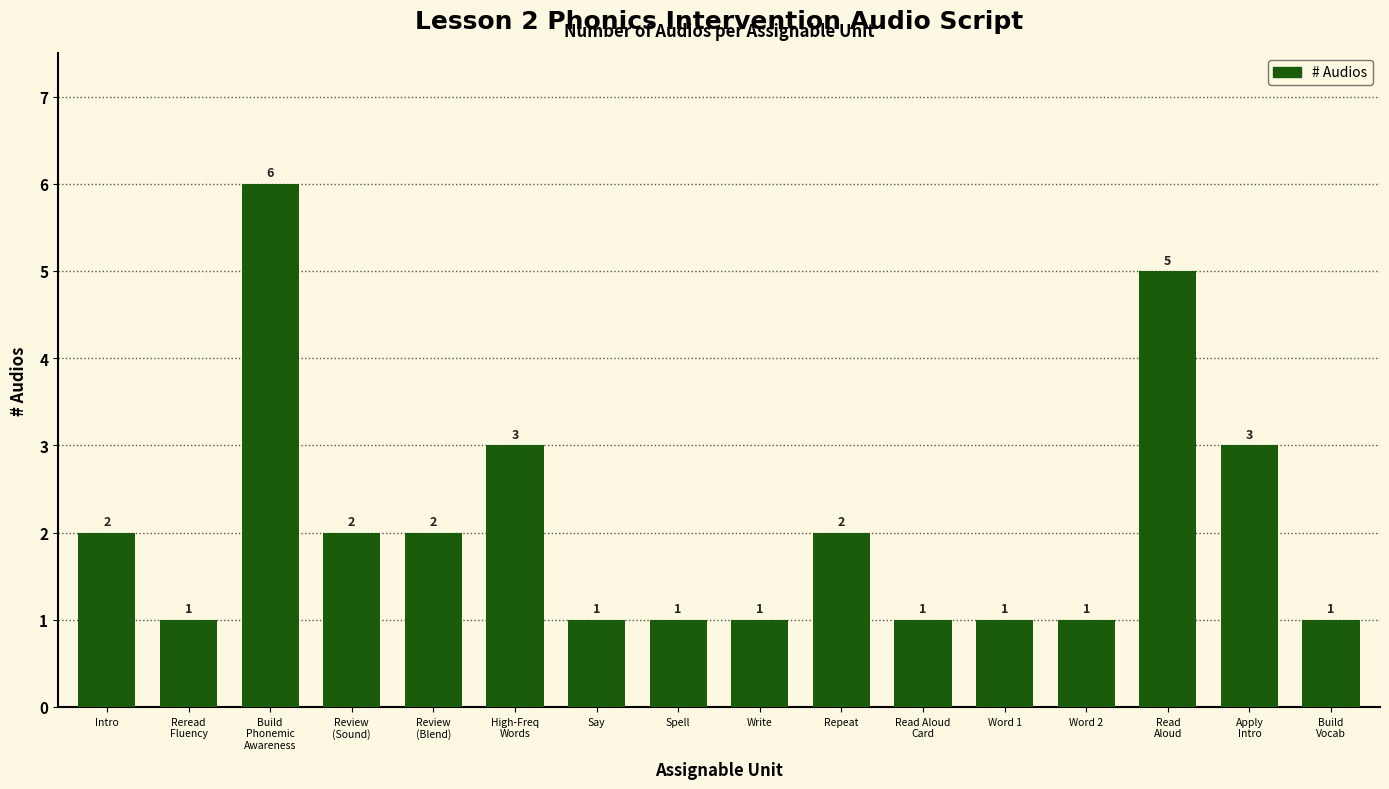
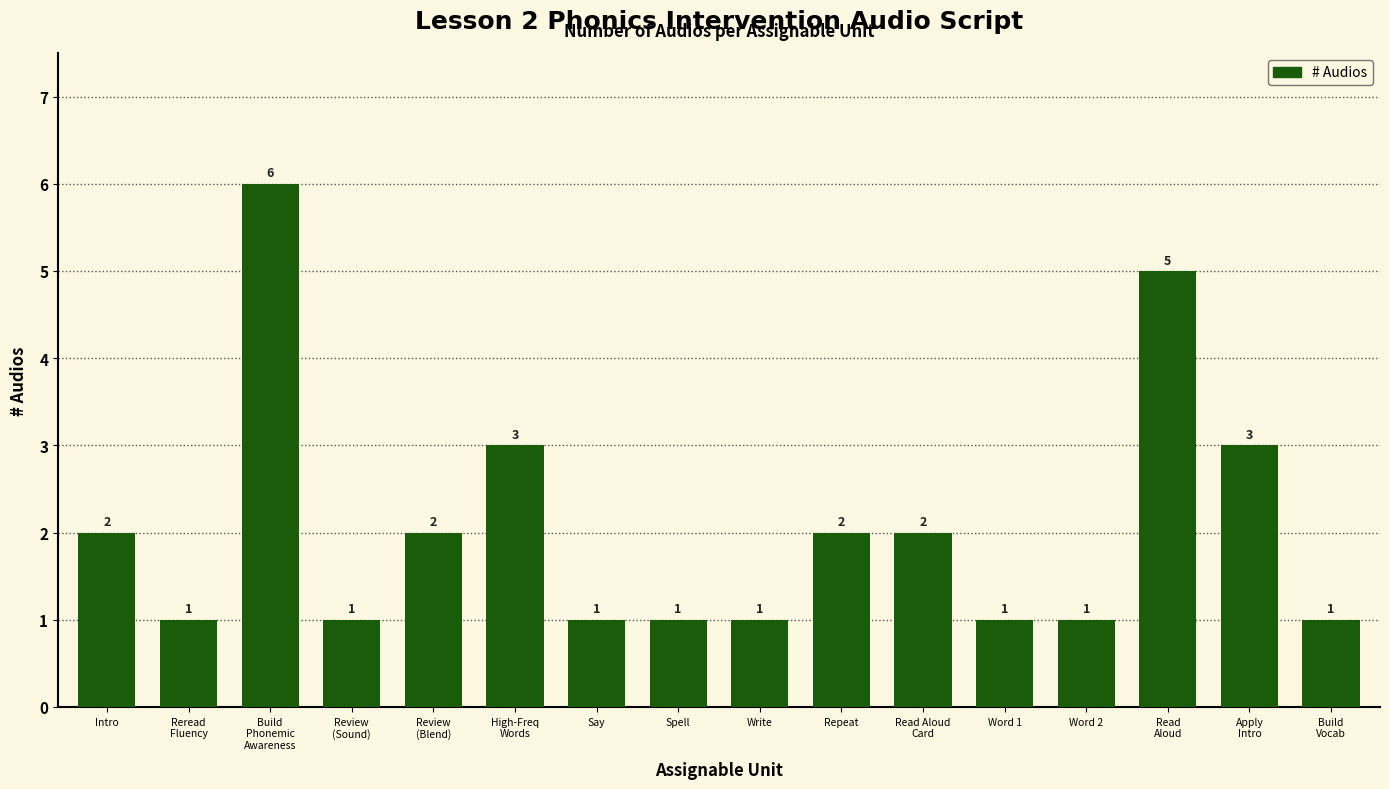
  {
    "Intro": 2,
    "Reread Fluency": 1,
    "Build Phonemic Awareness": 6,
-   "Review (Sound)": 2,
+   "Review (Sound)": 1,
    "Review (Blend)": 2,
    "High-Freq Words": 3,
    "Say": 1,
    "Spell": 1,
    "Write": 1,
    "Repeat": 2,
-   "Read Aloud Card": 1,
+   "Read Aloud Card": 2,
    "Word 1": 1,
    "Word 2": 1,
    "Read Aloud": 5,
    "Apply Intro": 3,
    "Build Vocab": 1
  }
